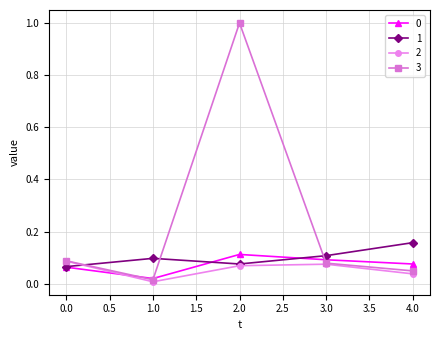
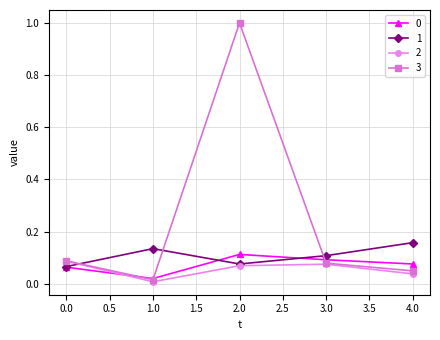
  {
    "0": {
      "2.0": 0.11,
      "3.0": 0.09,
      "4.0": 0.08
    },
    "1": {
-     "1.0": 0.10,
+     "1.0": 0.13,
      "3.0": 0.11,
      "4.0": 0.16
    }
  }
